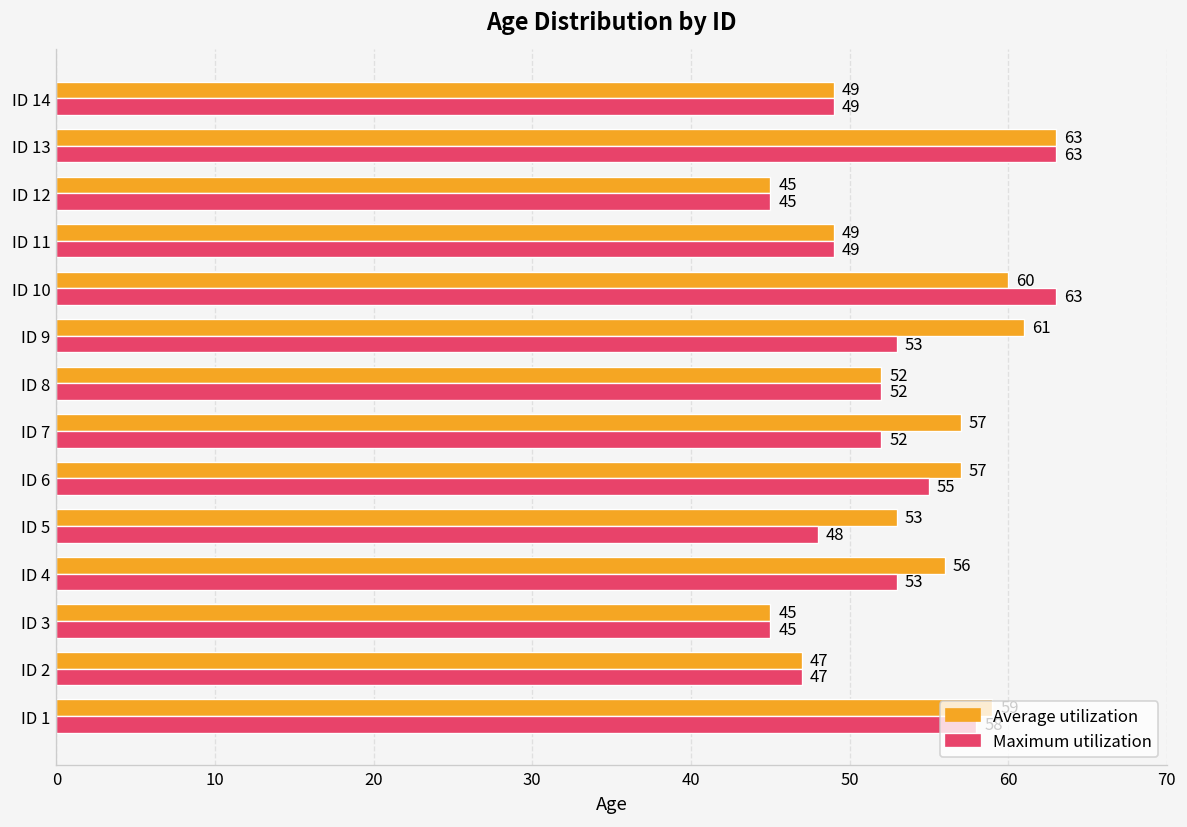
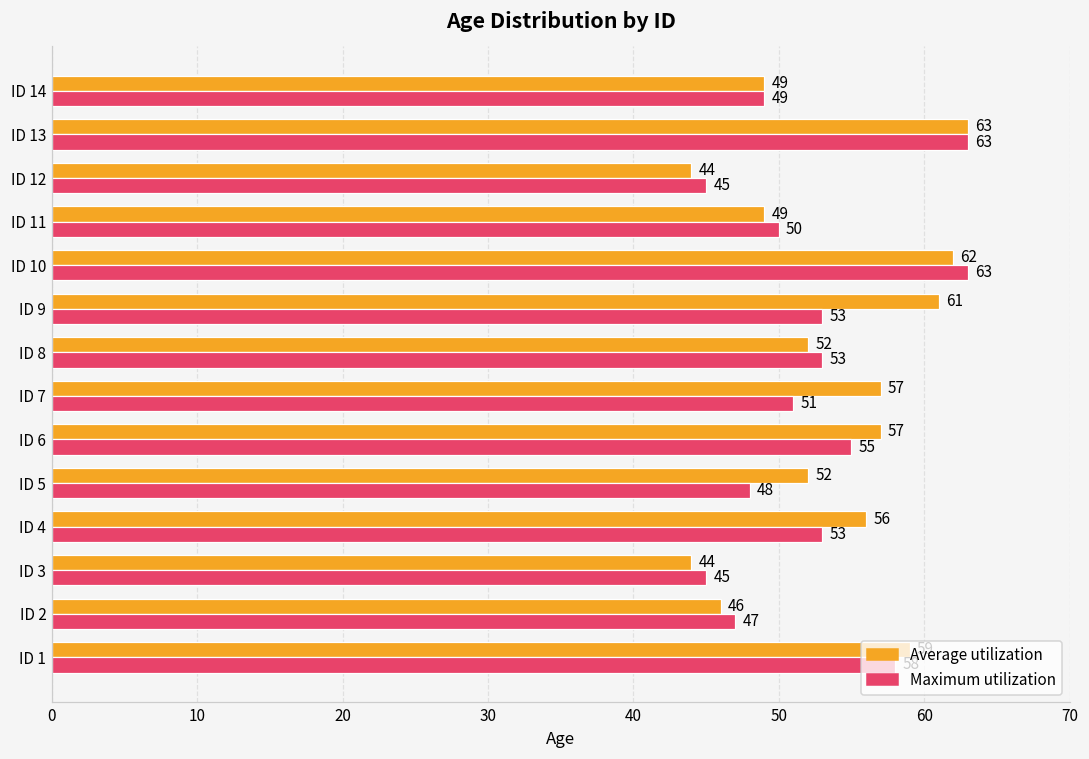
  {
    "Average utilization": {
      "ID 14": 49,
      "ID 13": 63,
-     "ID 12": 45,
+     "ID 12": 44,
      "ID 11": 49,
-     "ID 10": 60,
+     "ID 10": 62,
      "ID 9": 61,
      "ID 8": 52,
      "ID 7": 57,
      "ID 6": 57,
-     "ID 5": 53,
+     "ID 5": 52,
      "ID 4": 56,
-     "ID 3": 45,
-     "ID 2": 47
+     "ID 3": 44,
+     "ID 2": 46
    },
    "Maximum utilization": {
      "ID 14": 49,
      "ID 13": 63,
      "ID 12": 45,
-     "ID 11": 49,
+     "ID 11": 50,
      "ID 10": 63,
      "ID 9": 53,
-     "ID 8": 52,
-     "ID 7": 52,
+     "ID 8": 53,
+     "ID 7": 51,
      "ID 6": 55,
      "ID 5": 48,
      "ID 4": 53,
      "ID 3": 45,
      "ID 2": 47
    }
  }
